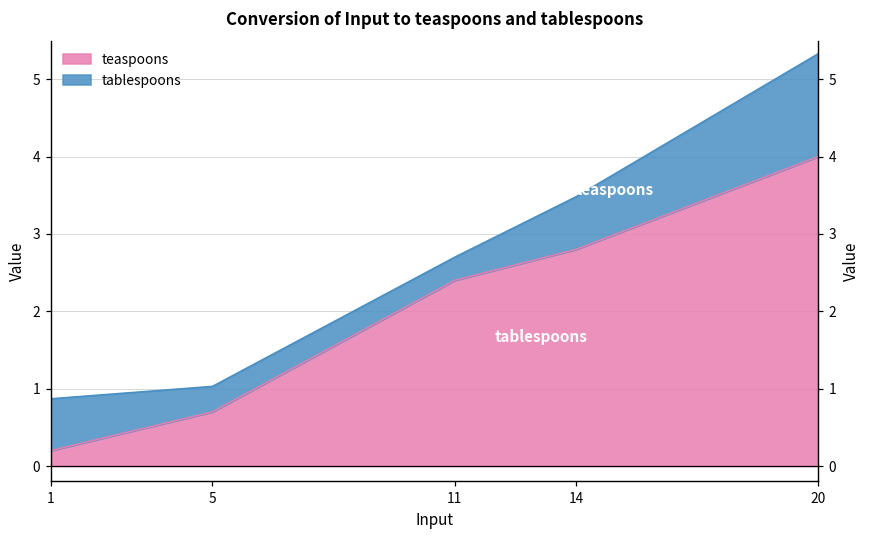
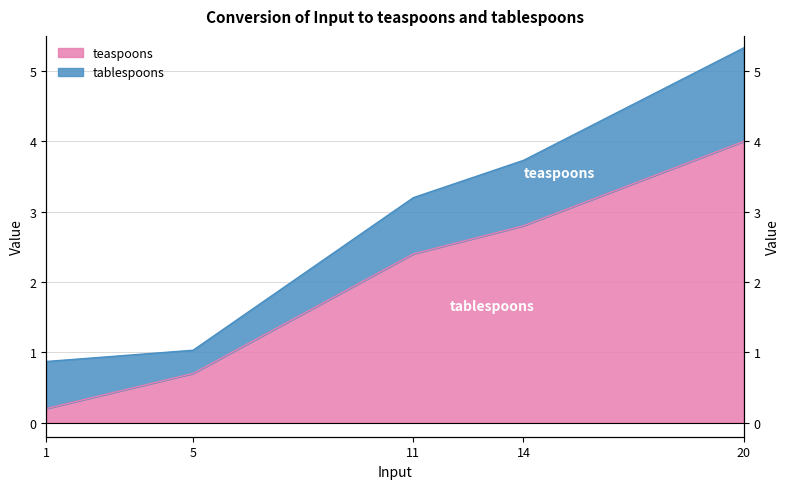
  {
    "teaspoons": {
      "1": 0.2,
      "5": 0.7,
      "11": 2.4,
      "14": 2.8,
      "20": 4.0
    },
    "tablespoons": {
      "1": 0.7,
      "5": 0.3,
-     "11": 0.3,
-     "14": 0.7,
+     "11": 0.8,
+     "14": 0.9,
      "20": 1.3
    }
  }
